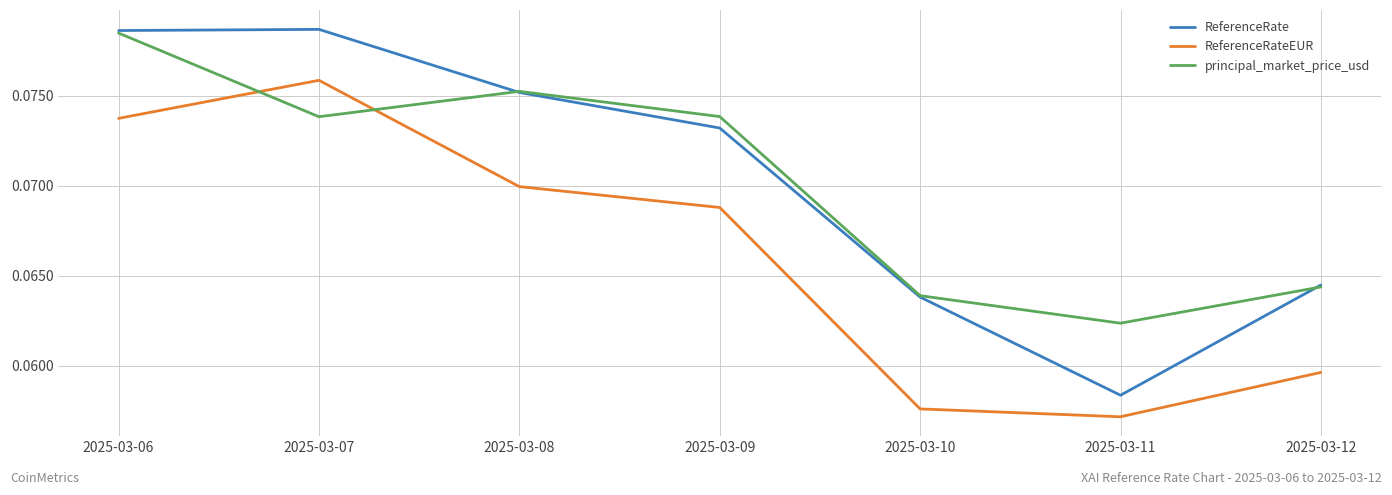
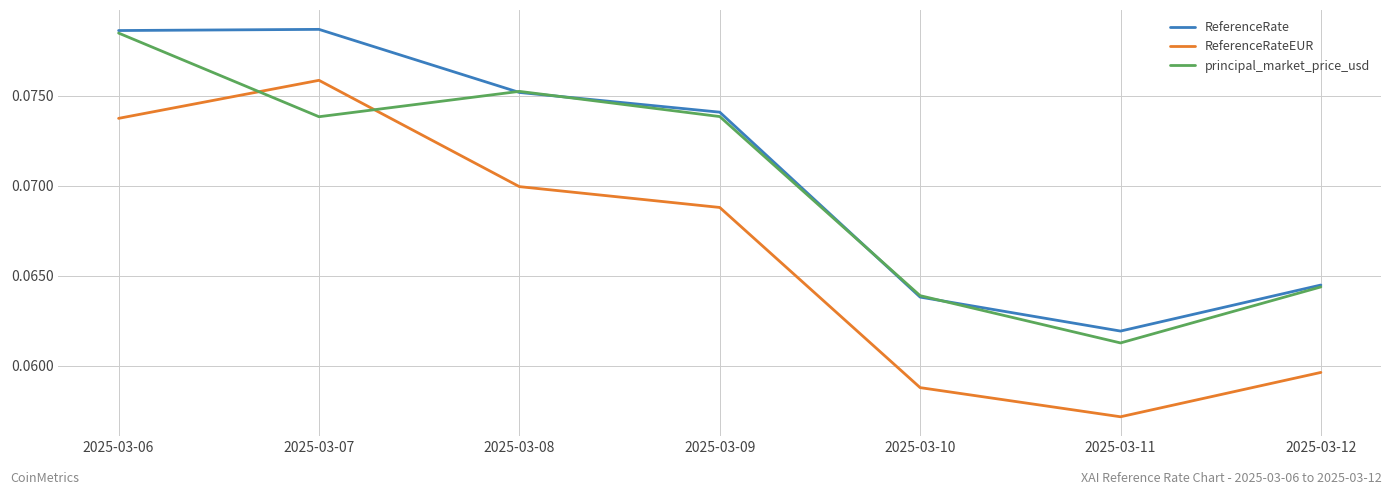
  {
    "ReferenceRate": {
      "2025-03-06": 0.0786,
      "2025-03-07": 0.0787,
-     "2025-03-09": 0.0732,
-     "2025-03-11": 0.0584
+     "2025-03-09": 0.0741,
+     "2025-03-11": 0.0619
    },
    "ReferenceRateEUR": {
      "2025-03-06": 0.0738,
      "2025-03-07": 0.0759,
      "2025-03-08": 0.0700,
      "2025-03-09": 0.0688,
-     "2025-03-10": 0.0576,
+     "2025-03-10": 0.0588,
      "2025-03-11": 0.0572,
      "2025-03-12": 0.0596
    },
    "principal_market_price_usd": {
      "2025-03-06": 0.0785,
      "2025-03-07": 0.0738,
      "2025-03-09": 0.0739,
-     "2025-03-11": 0.0624
+     "2025-03-11": 0.0613
    }
  }
